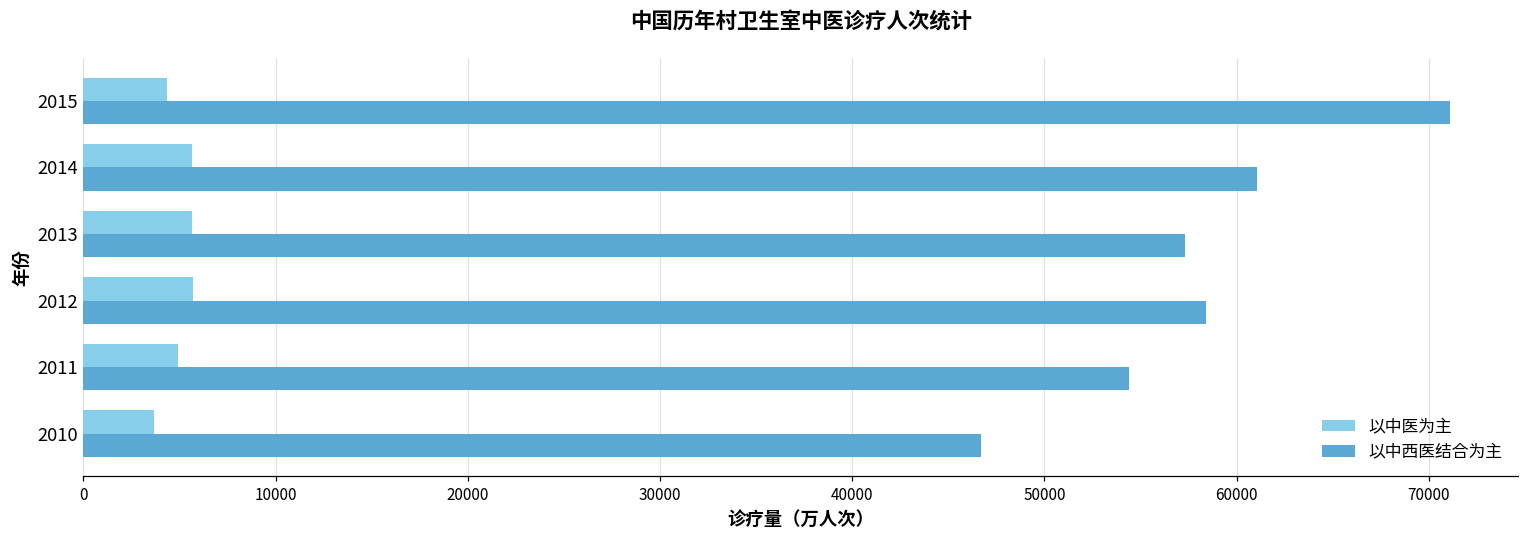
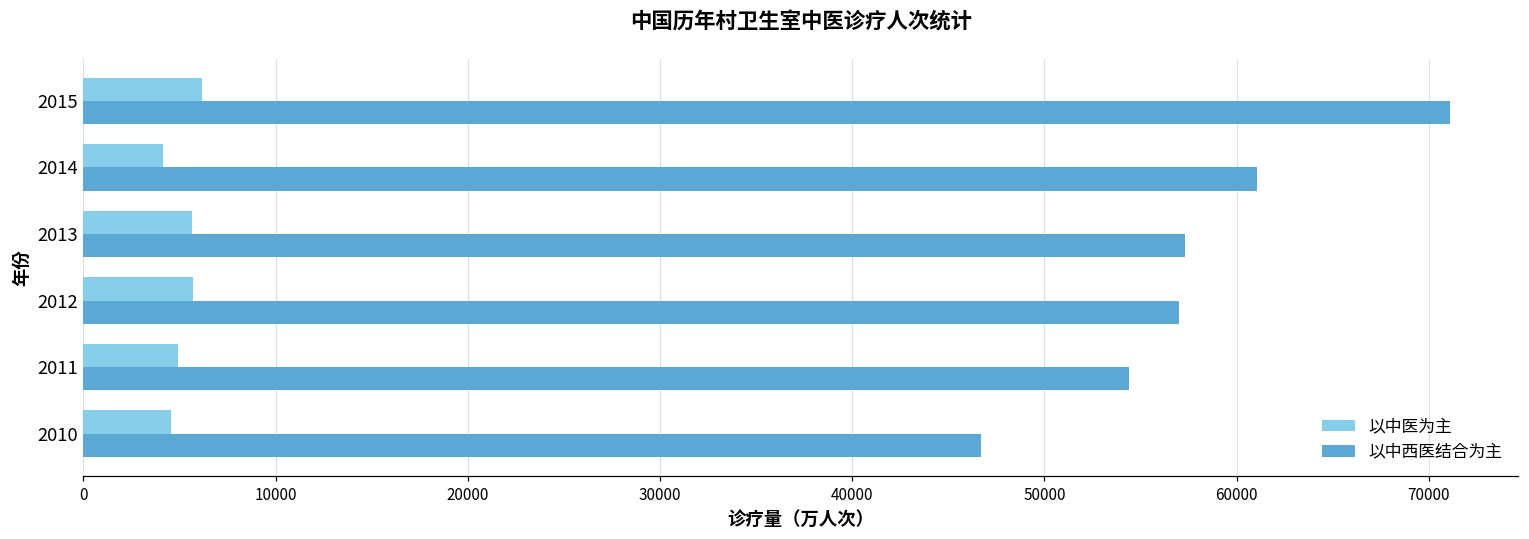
  {
    "以中医为主": {
-     "2015": 4400,
-     "2014": 5600,
+     "2015": 6200,
+     "2014": 4100,
      "2013": 5600,
      "2012": 5700,
      "2011": 4900,
-     "2010": 3700
+     "2010": 4600
    },
    "以中西医结合为主": {
      "2015": 71100,
      "2014": 61100,
      "2013": 57300,
-     "2012": 58400,
+     "2012": 57000,
      "2011": 54400,
      "2010": 46700
    }
  }
